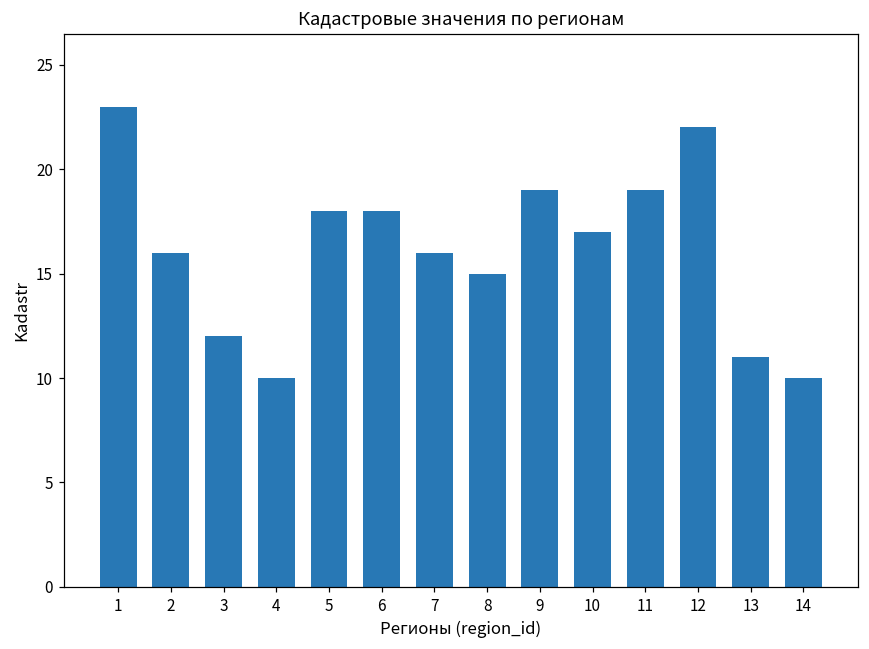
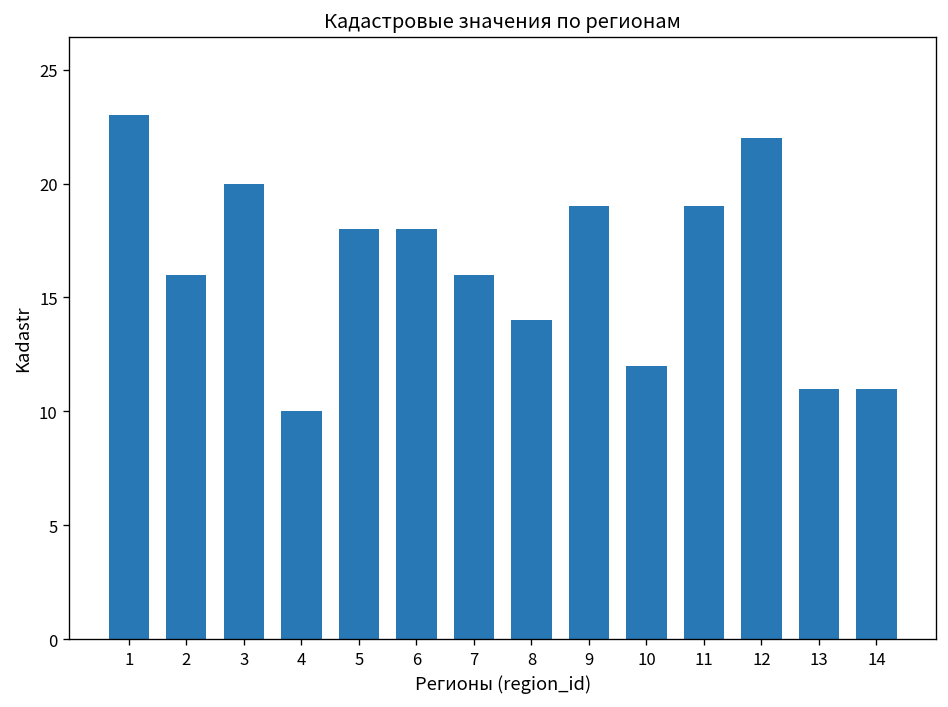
  {
    "1": 23,
    "2": 16,
-   "3": 12,
+   "3": 20,
    "4": 10,
    "5": 18,
    "6": 18,
    "7": 16,
-   "8": 15,
+   "8": 14,
    "9": 19,
-   "10": 17,
+   "10": 12,
    "11": 19,
    "12": 22,
    "13": 11,
-   "14": 10
+   "14": 11
  }
